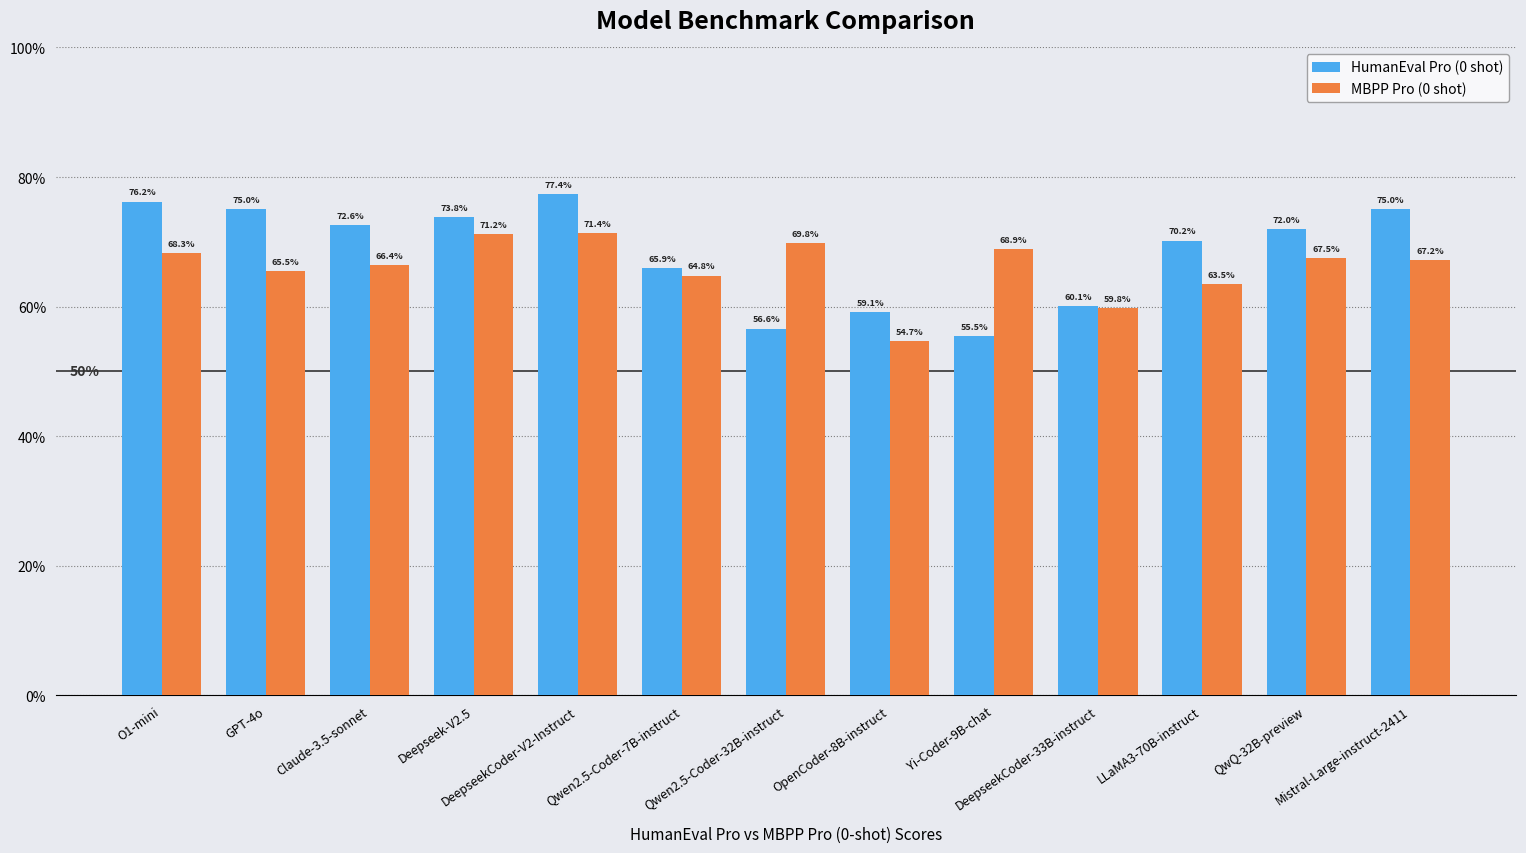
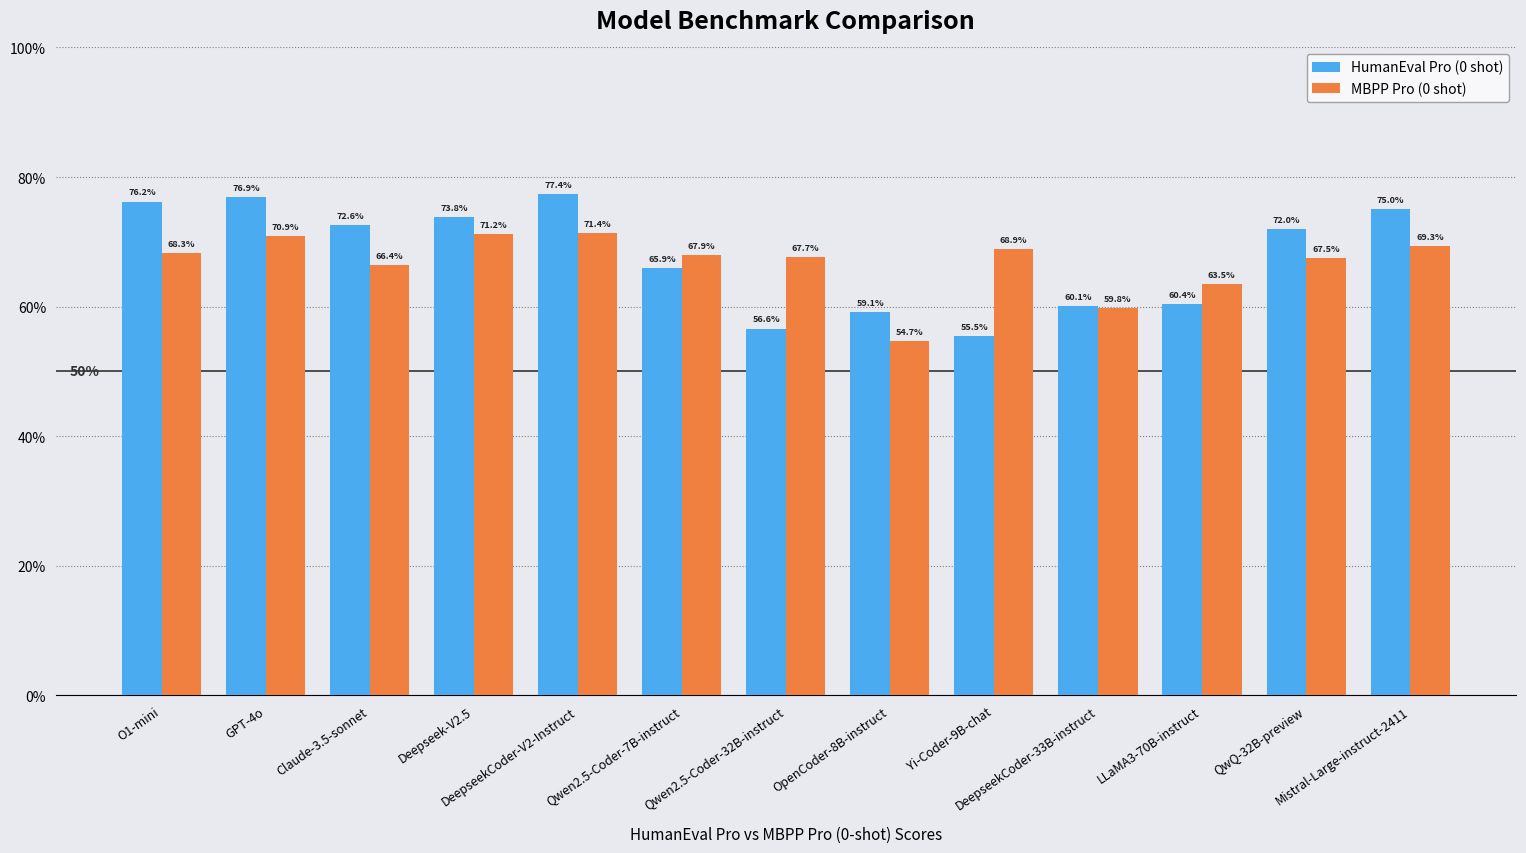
  {
    "HumanEval Pro (0 shot)": {
      "O1-mini": "76.2%",
-     "GPT-4o": "75.0%",
+     "GPT-4o": "76.9%",
      "Claude-3.5-sonnet": "72.6%",
      "Deepseek-V2.5": "73.8%",
      "DeepseekCoder-V2-Instruct": "77.4%",
      "Qwen2.5-Coder-7B-instruct": "65.9%",
      "Qwen2.5-Coder-32B-instruct": "56.6%",
      "OpenCoder-8B-instruct": "59.1%",
      "Yi-Coder-9B-chat": "55.5%",
      "DeepseekCoder-33B-instruct": "60.1%",
-     "LLaMA3-70B-instruct": "70.2%",
+     "LLaMA3-70B-instruct": "60.4%",
      "QwQ-32B-preview": "72.0%",
      "Mistral-Large-instruct-2411": "75.0%"
    },
    "MBPP Pro (0 shot)": {
      "O1-mini": "68.3%",
-     "GPT-4o": "65.5%",
+     "GPT-4o": "70.9%",
      "Claude-3.5-sonnet": "66.4%",
      "Deepseek-V2.5": "71.2%",
      "DeepseekCoder-V2-Instruct": "71.4%",
-     "Qwen2.5-Coder-7B-instruct": "64.8%",
-     "Qwen2.5-Coder-32B-instruct": "69.8%",
+     "Qwen2.5-Coder-7B-instruct": "67.9%",
+     "Qwen2.5-Coder-32B-instruct": "67.7%",
      "OpenCoder-8B-instruct": "54.7%",
      "Yi-Coder-9B-chat": "68.9%",
      "DeepseekCoder-33B-instruct": "59.8%",
      "LLaMA3-70B-instruct": "63.5%",
      "QwQ-32B-preview": "67.5%",
-     "Mistral-Large-instruct-2411": "67.2%"
+     "Mistral-Large-instruct-2411": "69.3%"
    }
  }
